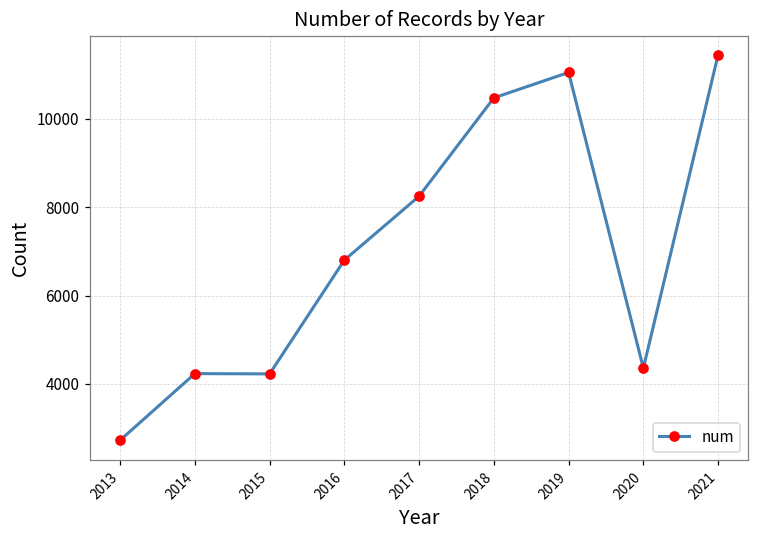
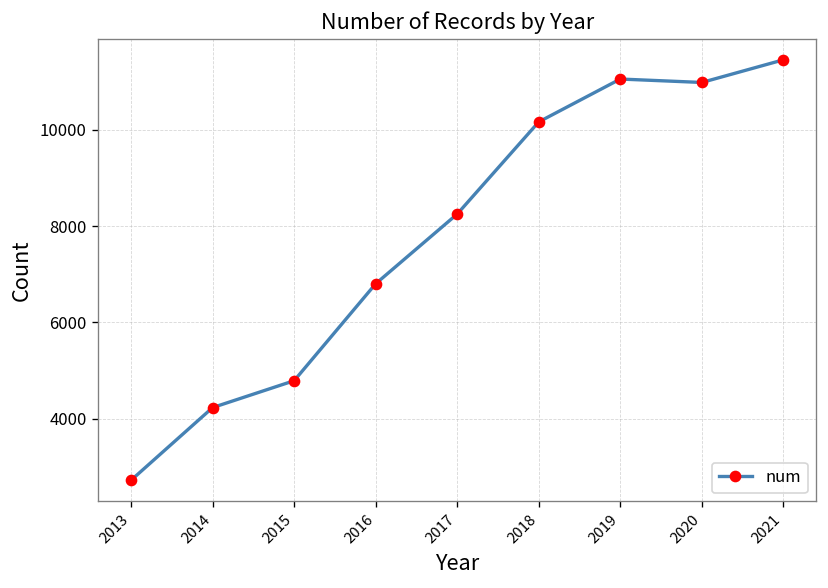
  {
    "2013": 2700,
    "2014": 4200,
-   "2015": 4200,
+   "2015": 4800,
    "2016": 6800,
    "2017": 8300,
-   "2018": 10500,
+   "2018": 10200,
    "2019": 11100,
-   "2020": 4400,
+   "2020": 11000,
    "2021": 11500
  }
